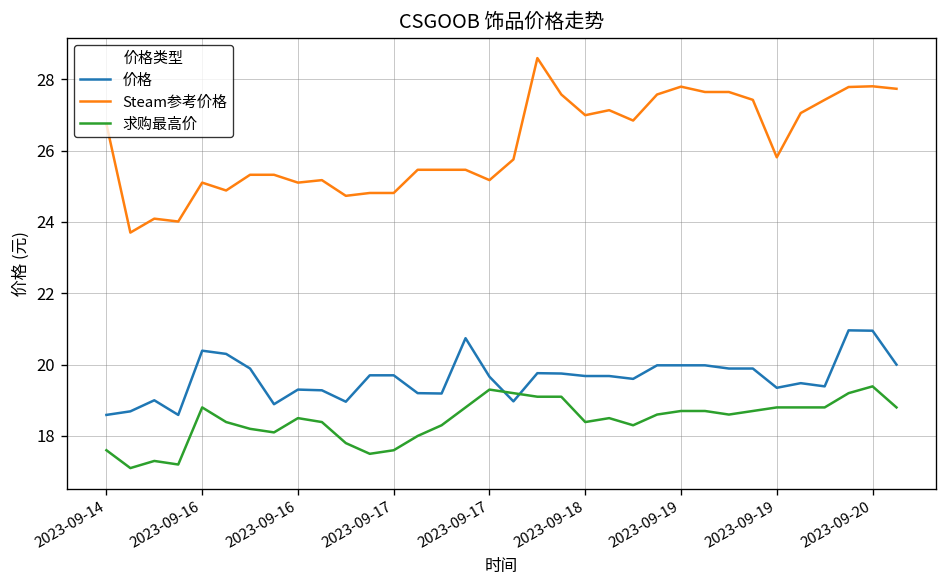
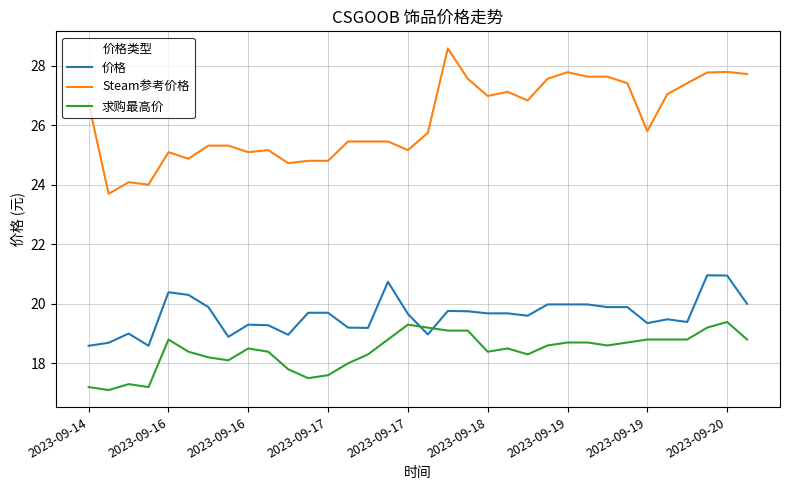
  {
    "价格": {
      "2023-09-14": 18.6
    },
    "求购最高价": {
-     "2023-09-14": 17.6
+     "2023-09-14": 17.2
    }
  }
